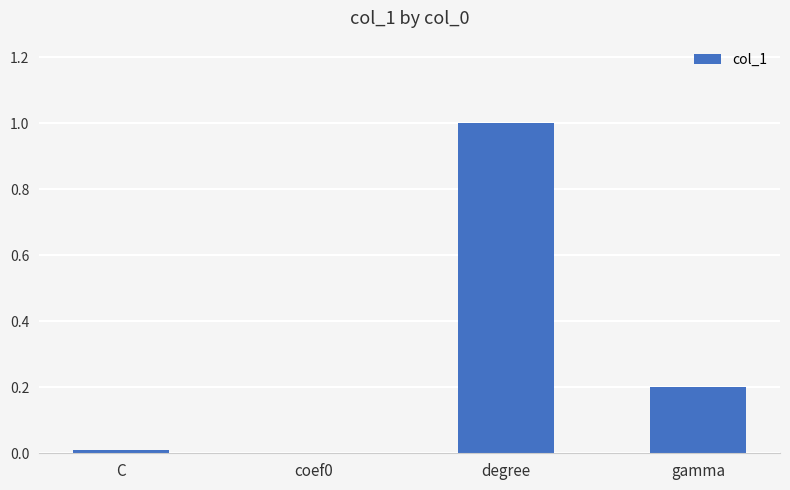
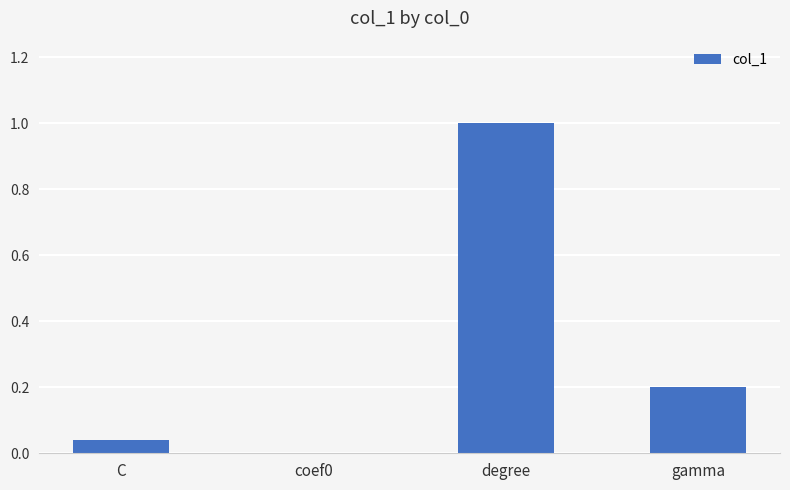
  {
-   "C": 0.01,
+   "C": 0.04,
    "coef0": 0.00,
    "degree": 1.00,
    "gamma": 0.20
  }
